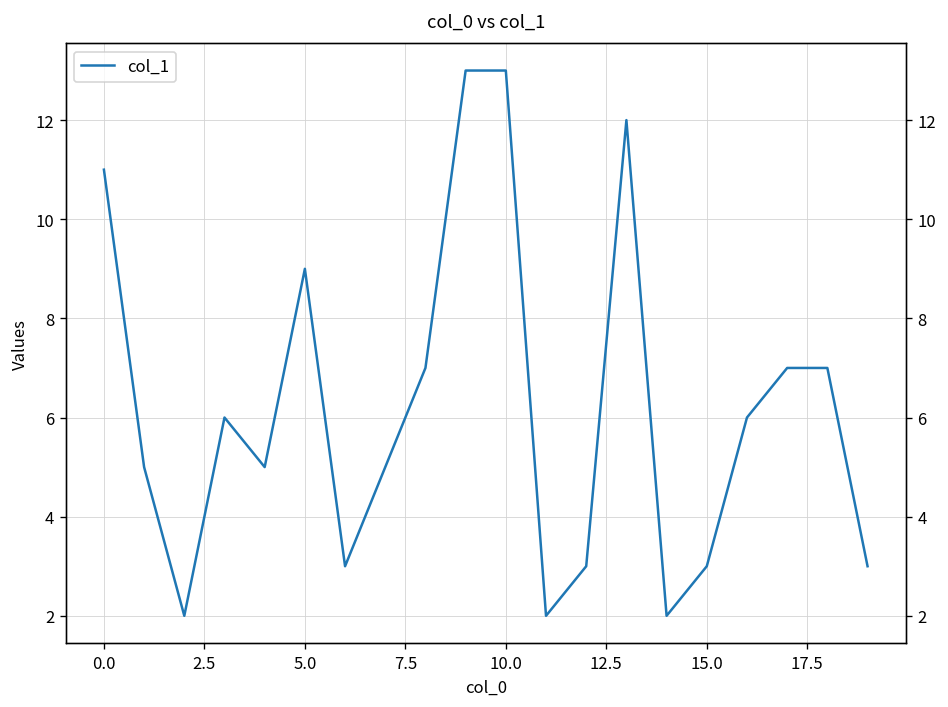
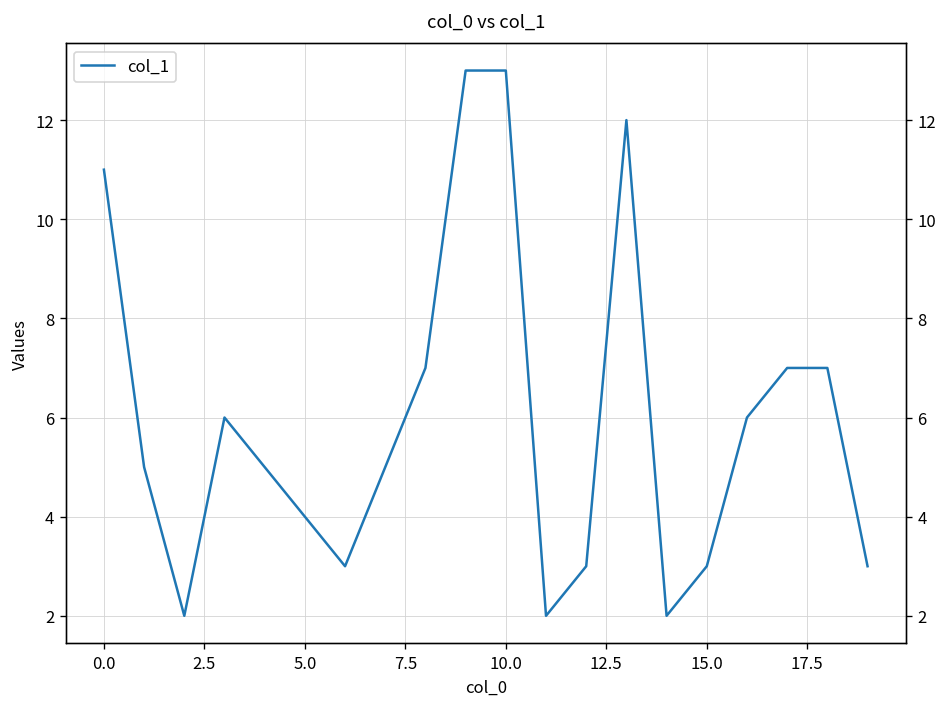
  {
    "0.0": 11,
-   "5.0": 9,
+   "5.0": 4,
    "10.0": 13,
    "15.0": 3
  }
